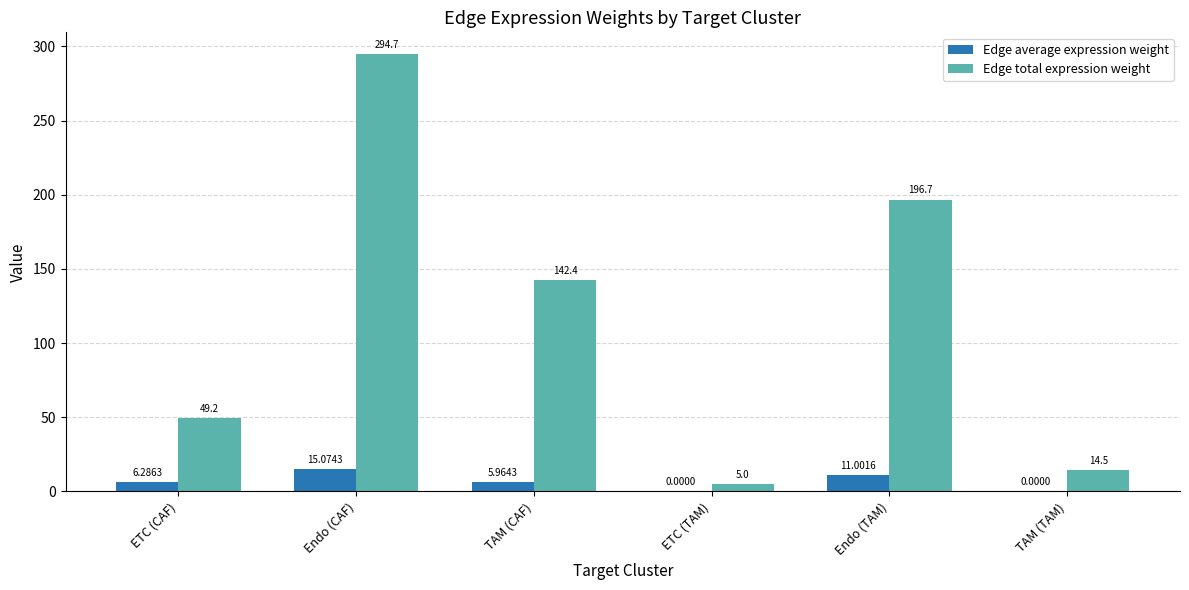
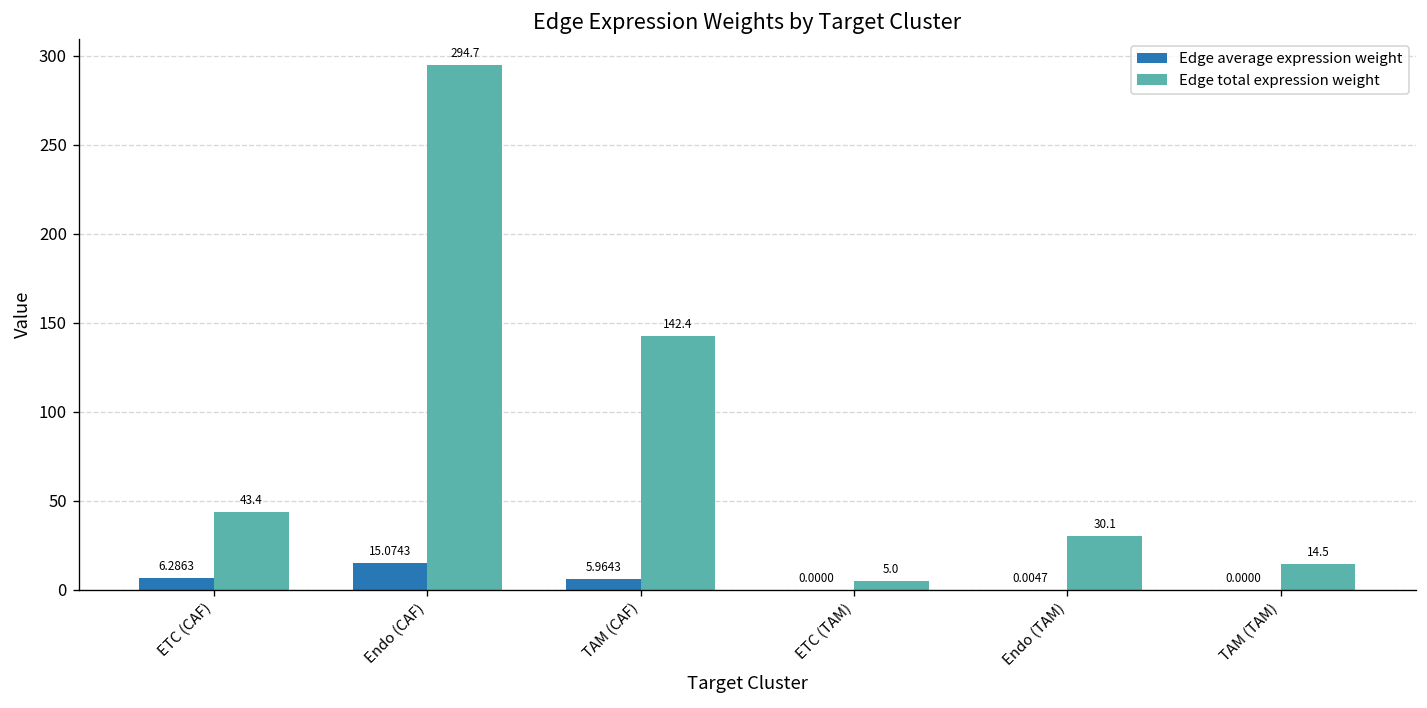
  {
    "Edge average expression weight": {
      "ETC (CAF)": 6.2863,
      "Endo (CAF)": 15.0743,
      "TAM (CAF)": 5.9643,
      "ETC (TAM)": 0.0000,
-     "Endo (TAM)": 11.0016,
+     "Endo (TAM)": 0.0047,
      "TAM (TAM)": 0.0000
    },
    "Edge total expression weight": {
-     "ETC (CAF)": 49.2,
+     "ETC (CAF)": 43.4,
      "Endo (CAF)": 294.7,
      "TAM (CAF)": 142.4,
      "ETC (TAM)": 5.0,
-     "Endo (TAM)": 196.7,
+     "Endo (TAM)": 30.1,
      "TAM (TAM)": 14.5
    }
  }
